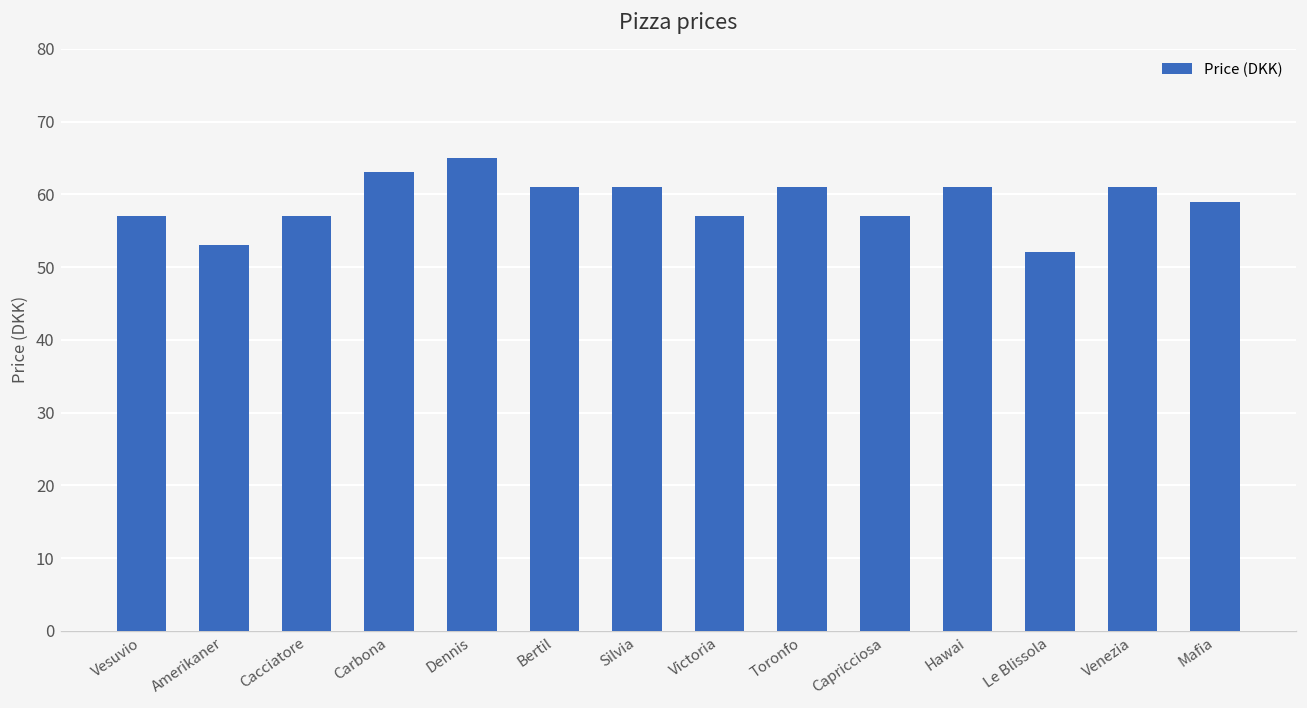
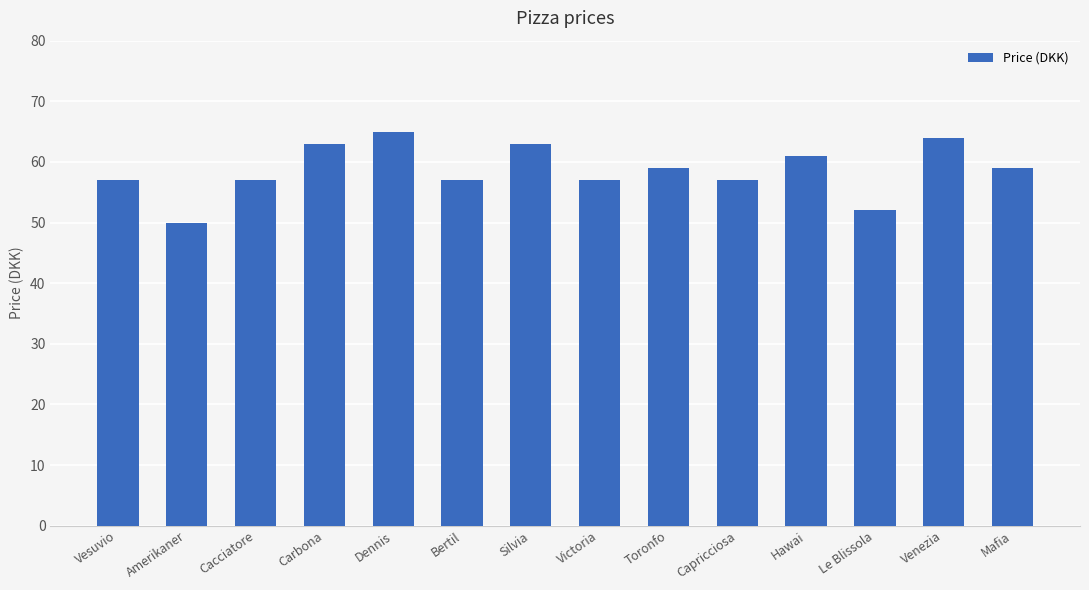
  {
    "Vesuvio": 57,
-   "Amerikaner": 53,
+   "Amerikaner": 50,
    "Cacciatore": 57,
    "Carbona": 63,
    "Dennis": 65,
-   "Bertil": 61,
-   "Silvia": 61,
+   "Bertil": 57,
+   "Silvia": 63,
    "Victoria": 57,
-   "Toronfo": 61,
+   "Toronfo": 59,
    "Capricciosa": 57,
    "Hawai": 61,
    "Le Blissola": 52,
-   "Venezia": 61,
+   "Venezia": 64,
    "Mafia": 59
  }
